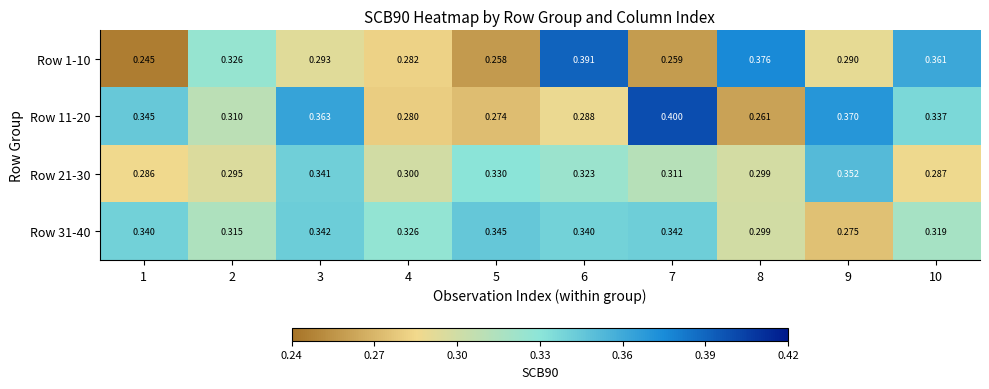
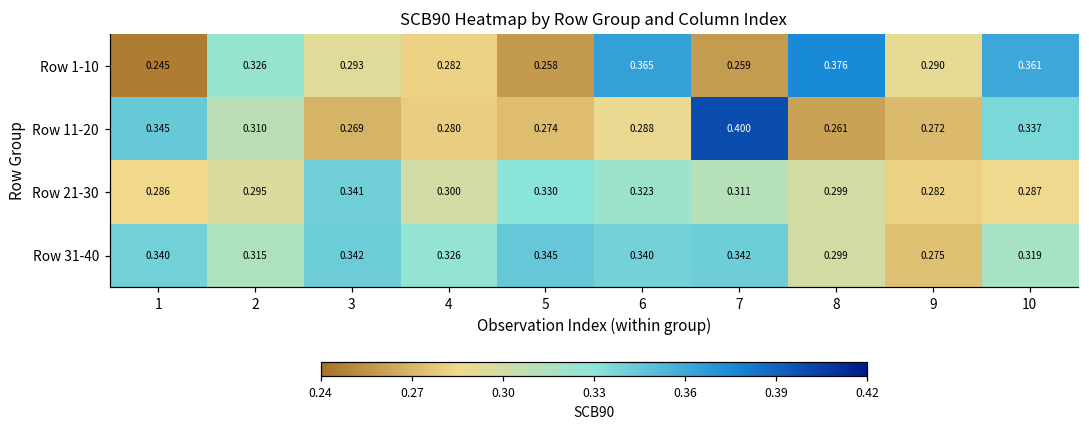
  {
    "Row 1-10": {
      "1": 0.245,
      "2": 0.326,
      "3": 0.293,
      "4": 0.282,
      "5": 0.258,
-     "6": 0.391,
+     "6": 0.365,
      "7": 0.259,
      "8": 0.376,
      "9": 0.290,
      "10": 0.361
    },
    "Row 11-20": {
      "1": 0.345,
      "2": 0.310,
-     "3": 0.363,
+     "3": 0.269,
      "4": 0.280,
      "5": 0.274,
      "6": 0.288,
      "7": 0.400,
      "8": 0.261,
-     "9": 0.370,
+     "9": 0.272,
      "10": 0.337
    },
    "Row 21-30": {
      "1": 0.286,
      "2": 0.295,
      "3": 0.341,
      "4": 0.300,
      "5": 0.330,
      "6": 0.323,
      "7": 0.311,
      "8": 0.299,
-     "9": 0.352,
+     "9": 0.282,
      "10": 0.287
    },
    "Row 31-40": {
      "1": 0.340,
      "2": 0.315,
      "3": 0.342,
      "4": 0.326,
      "5": 0.345,
      "6": 0.340,
      "7": 0.342,
      "8": 0.299,
      "9": 0.275,
      "10": 0.319
    }
  }
